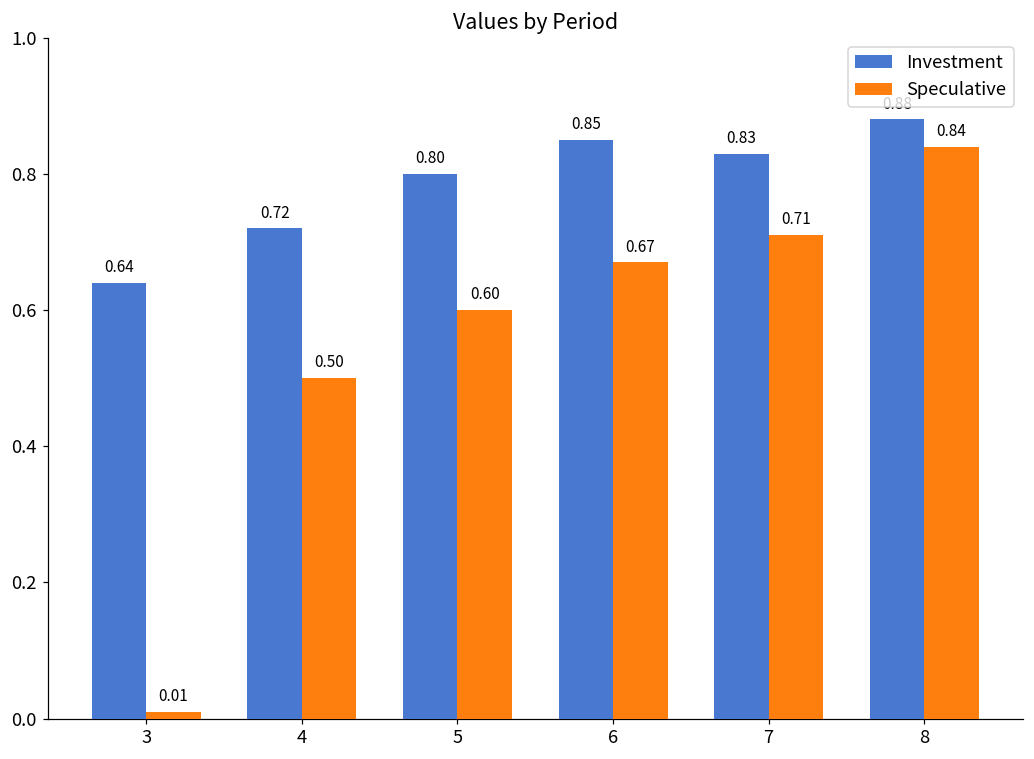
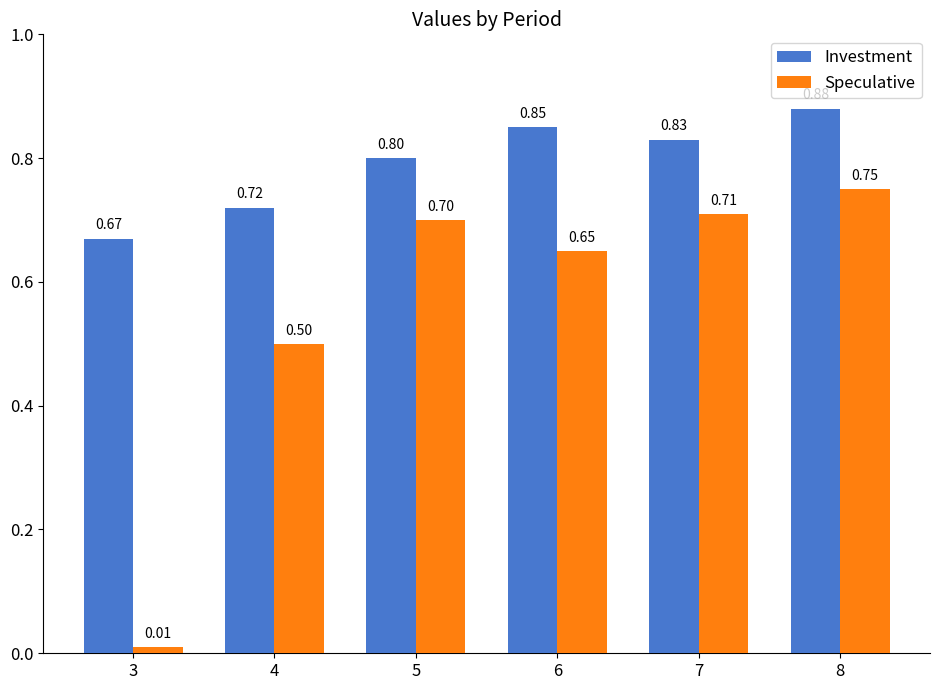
  {
    "Investment": {
-     "3": 0.64,
+     "3": 0.67,
      "4": 0.72,
      "5": 0.80,
      "6": 0.85,
      "7": 0.83
    },
    "Speculative": {
      "3": 0.01,
      "4": 0.50,
-     "5": 0.60,
-     "6": 0.67,
+     "5": 0.70,
+     "6": 0.65,
      "7": 0.71,
-     "8": 0.84
+     "8": 0.75
    }
  }
